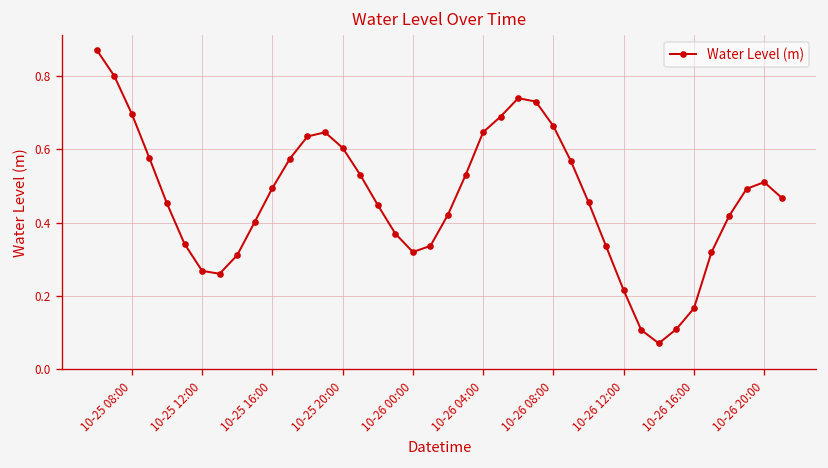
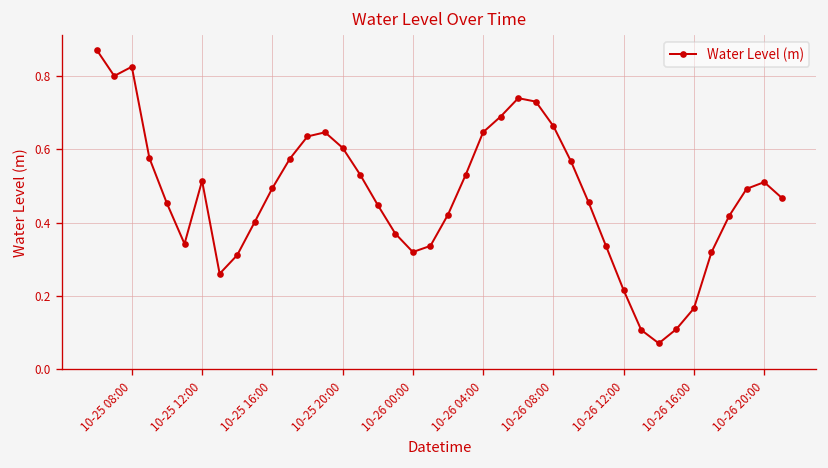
  {
-   "10-25 08:00": 0.70,
-   "10-25 12:00": 0.27,
+   "10-25 08:00": 0.82,
+   "10-25 12:00": 0.51,
    "10-25 16:00": 0.49,
    "10-25 20:00": 0.60,
    "10-26 00:00": 0.32,
    "10-26 04:00": 0.65,
    "10-26 08:00": 0.66,
    "10-26 12:00": 0.22,
    "10-26 16:00": 0.17,
    "10-26 20:00": 0.51
  }
